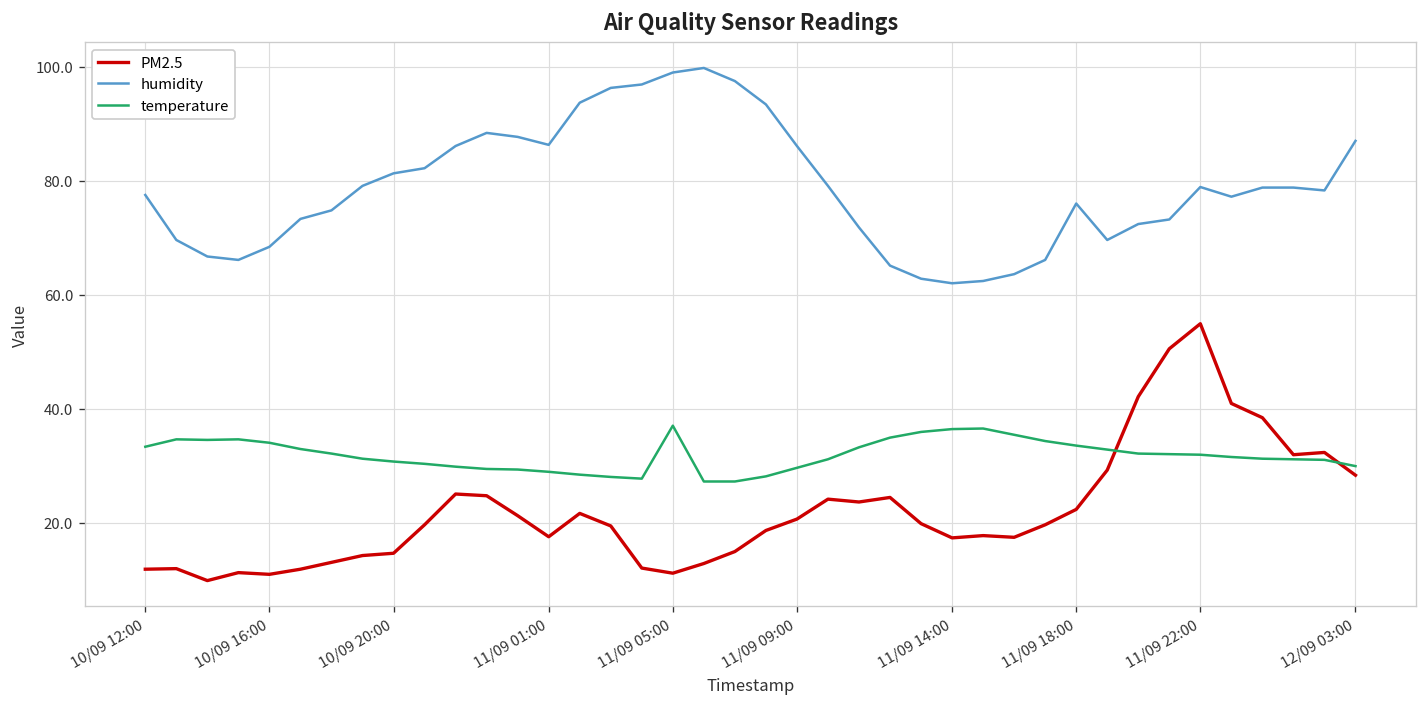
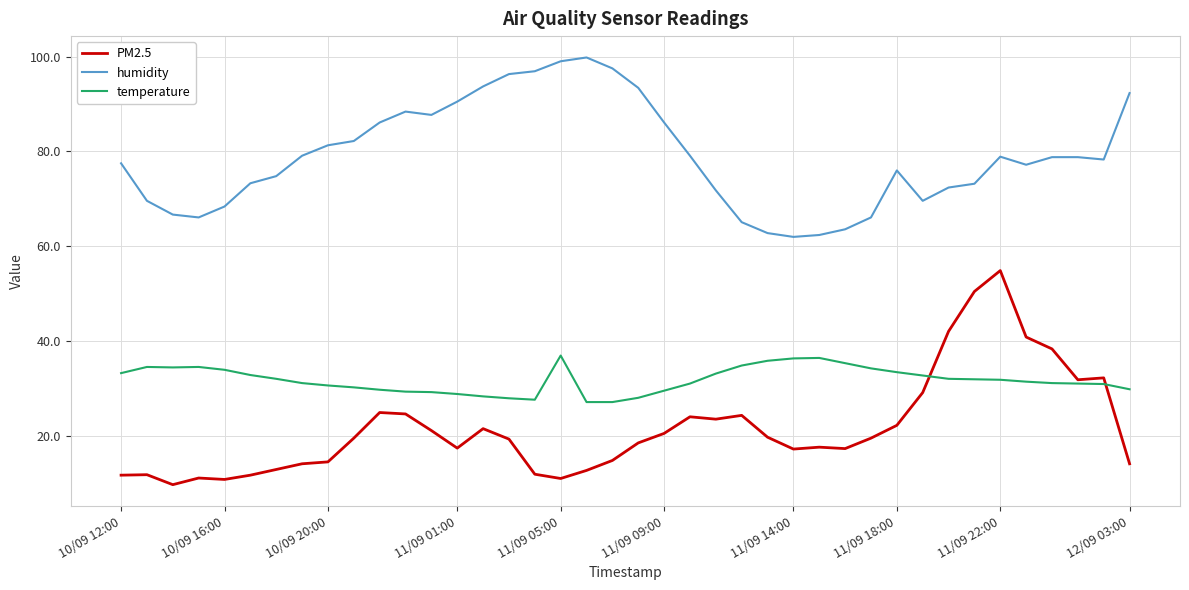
  {
    "PM2.5": {
      "10/09 12:00": 12,
      "10/09 16:00": 11,
      "10/09 20:00": 15,
      "11/09 01:00": 18,
      "11/09 05:00": 11,
      "11/09 09:00": 21,
      "11/09 14:00": 17,
      "11/09 18:00": 22,
      "11/09 22:00": 55,
-     "12/09 03:00": 28
+     "12/09 03:00": 14
    },
    "humidity": {
      "10/09 12:00": 78,
      "10/09 16:00": 68,
      "10/09 20:00": 81,
-     "11/09 01:00": 86,
+     "11/09 01:00": 91,
      "11/09 05:00": 99,
      "11/09 09:00": 86,
      "11/09 14:00": 62,
      "11/09 18:00": 76,
      "11/09 22:00": 79,
-     "12/09 03:00": 87
+     "12/09 03:00": 92
    },
    "temperature": {
      "10/09 12:00": 33,
      "10/09 16:00": 34,
      "10/09 20:00": 31,
      "11/09 01:00": 29,
      "11/09 05:00": 37,
      "11/09 09:00": 30,
      "11/09 14:00": 36,
      "11/09 18:00": 34,
      "11/09 22:00": 32,
      "12/09 03:00": 30
    }
  }
